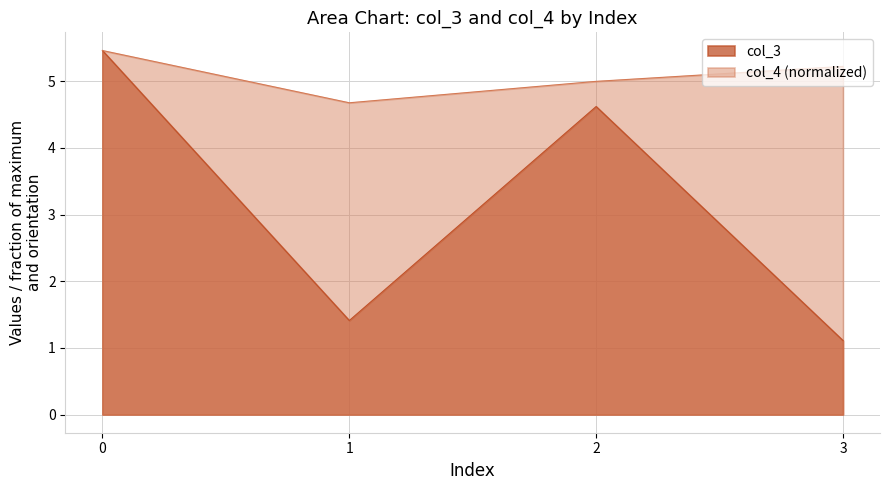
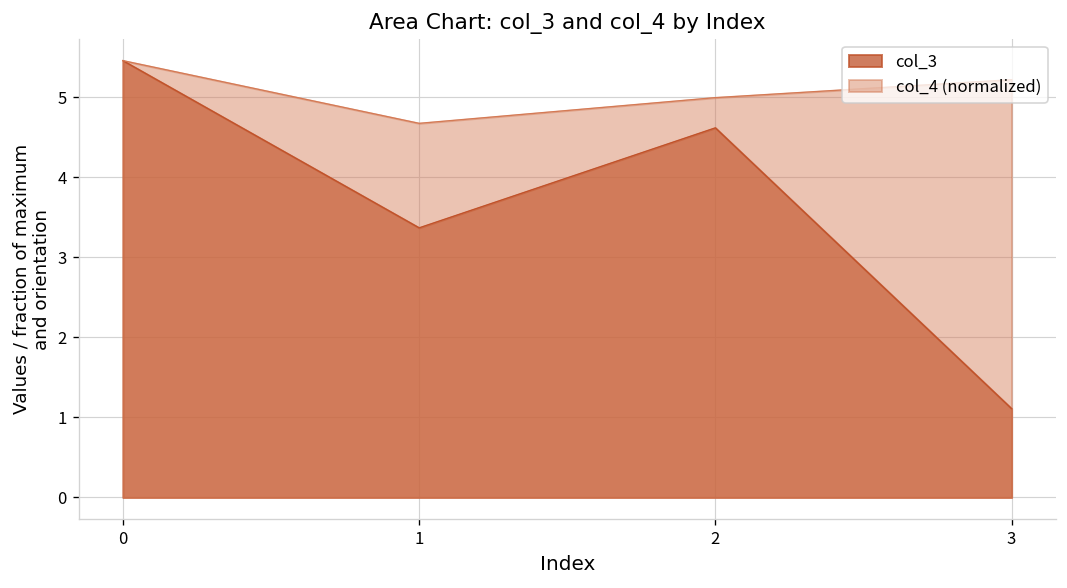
  {
    "col_3": {
-     "1": 1.4,
+     "1": 3.4,
      "2": 4.6,
      "3": 1.1
    },
    "col_4 (normalized)": {
      "1": 4.7,
      "2": 5.0
    }
  }
